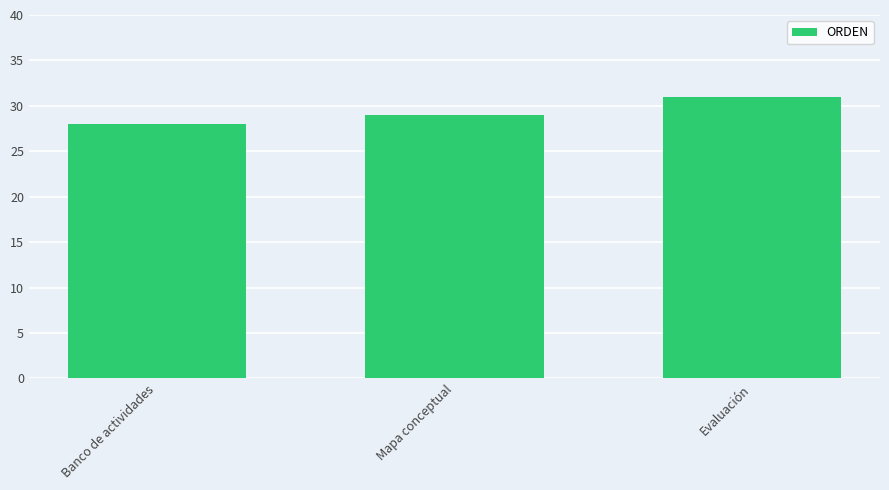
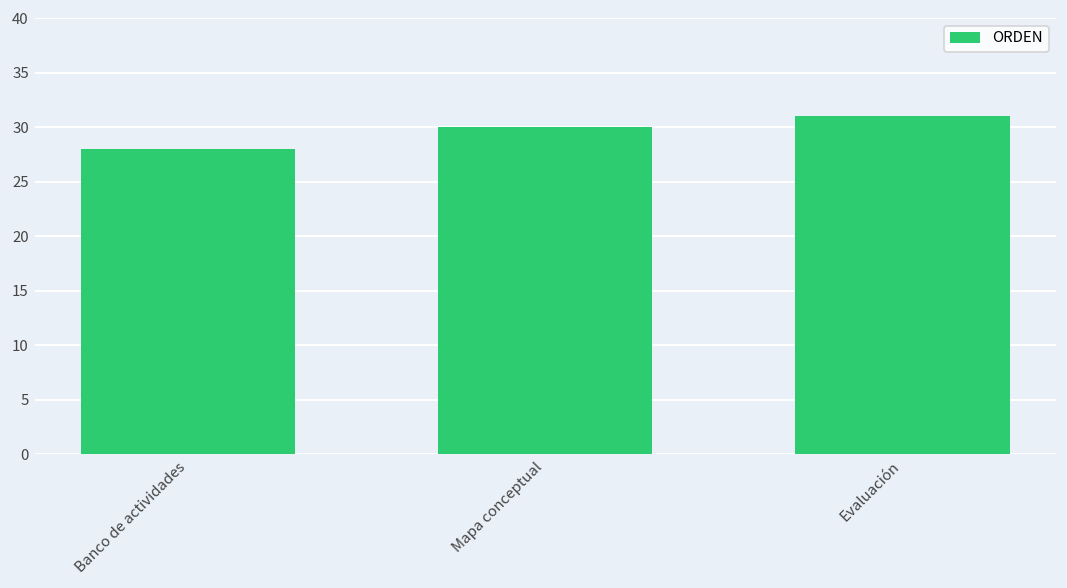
  {
    "Banco de actividades": 28,
-   "Mapa conceptual": 29,
+   "Mapa conceptual": 30,
    "Evaluación": 31
  }
